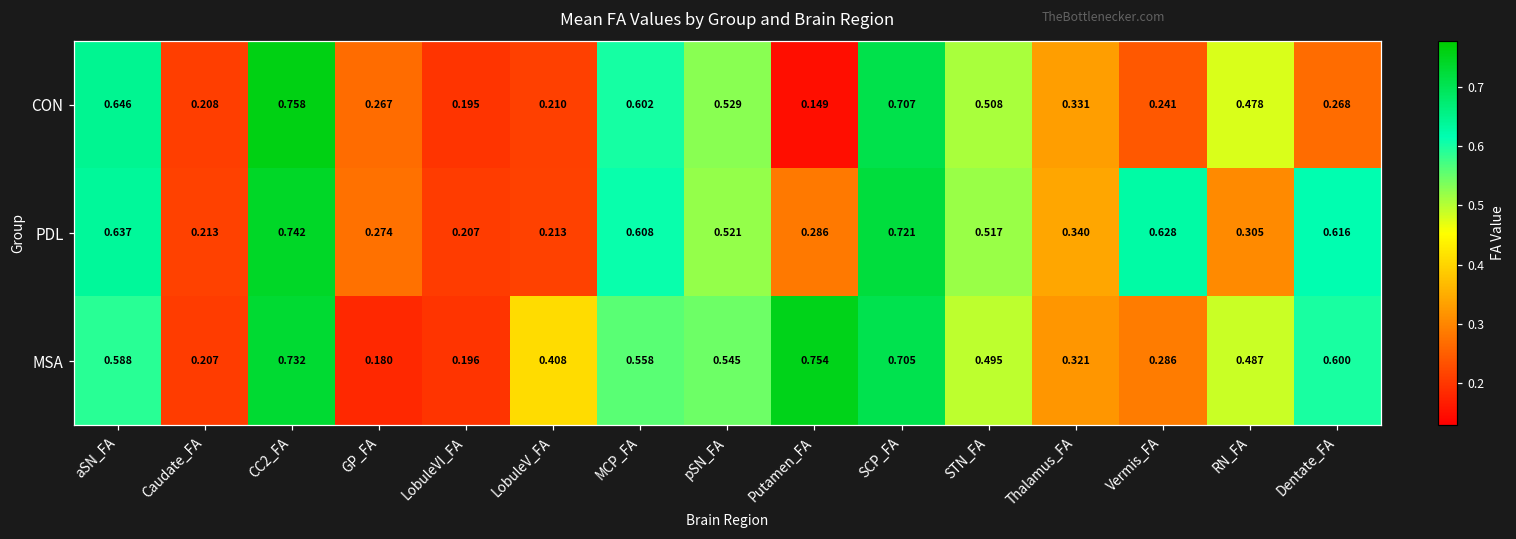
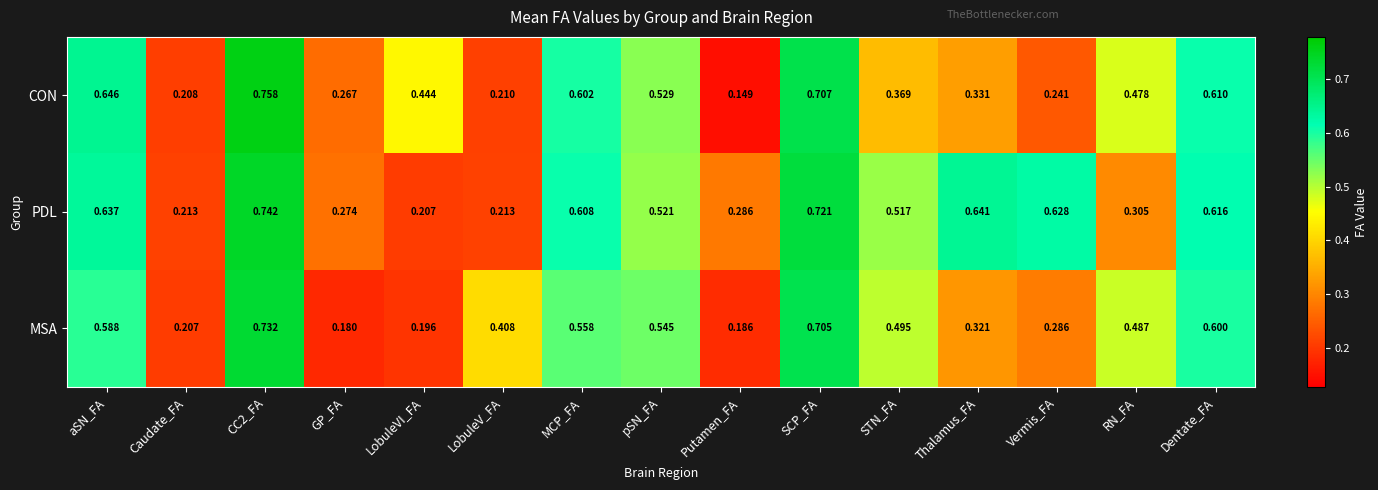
  {
    "CON": {
      "aSN_FA": 0.646,
      "Caudate_FA": 0.208,
      "CC2_FA": 0.758,
      "GP_FA": 0.267,
-     "LobuleVI_FA": 0.195,
+     "LobuleVI_FA": 0.444,
      "LobuleV_FA": 0.210,
      "MCP_FA": 0.602,
      "pSN_FA": 0.529,
      "Putamen_FA": 0.149,
      "SCP_FA": 0.707,
-     "STN_FA": 0.508,
+     "STN_FA": 0.369,
      "Thalamus_FA": 0.331,
      "Vermis_FA": 0.241,
      "RN_FA": 0.478,
-     "Dentate_FA": 0.268
+     "Dentate_FA": 0.610
    },
    "PDL": {
      "aSN_FA": 0.637,
      "Caudate_FA": 0.213,
      "CC2_FA": 0.742,
      "GP_FA": 0.274,
      "LobuleVI_FA": 0.207,
      "LobuleV_FA": 0.213,
      "MCP_FA": 0.608,
      "pSN_FA": 0.521,
      "Putamen_FA": 0.286,
      "SCP_FA": 0.721,
      "STN_FA": 0.517,
-     "Thalamus_FA": 0.340,
+     "Thalamus_FA": 0.641,
      "Vermis_FA": 0.628,
      "RN_FA": 0.305,
      "Dentate_FA": 0.616
    },
    "MSA": {
      "aSN_FA": 0.588,
      "Caudate_FA": 0.207,
      "CC2_FA": 0.732,
      "GP_FA": 0.180,
      "LobuleVI_FA": 0.196,
      "LobuleV_FA": 0.408,
      "MCP_FA": 0.558,
      "pSN_FA": 0.545,
-     "Putamen_FA": 0.754,
+     "Putamen_FA": 0.186,
      "SCP_FA": 0.705,
      "STN_FA": 0.495,
      "Thalamus_FA": 0.321,
      "Vermis_FA": 0.286,
      "RN_FA": 0.487,
      "Dentate_FA": 0.600
    }
  }
